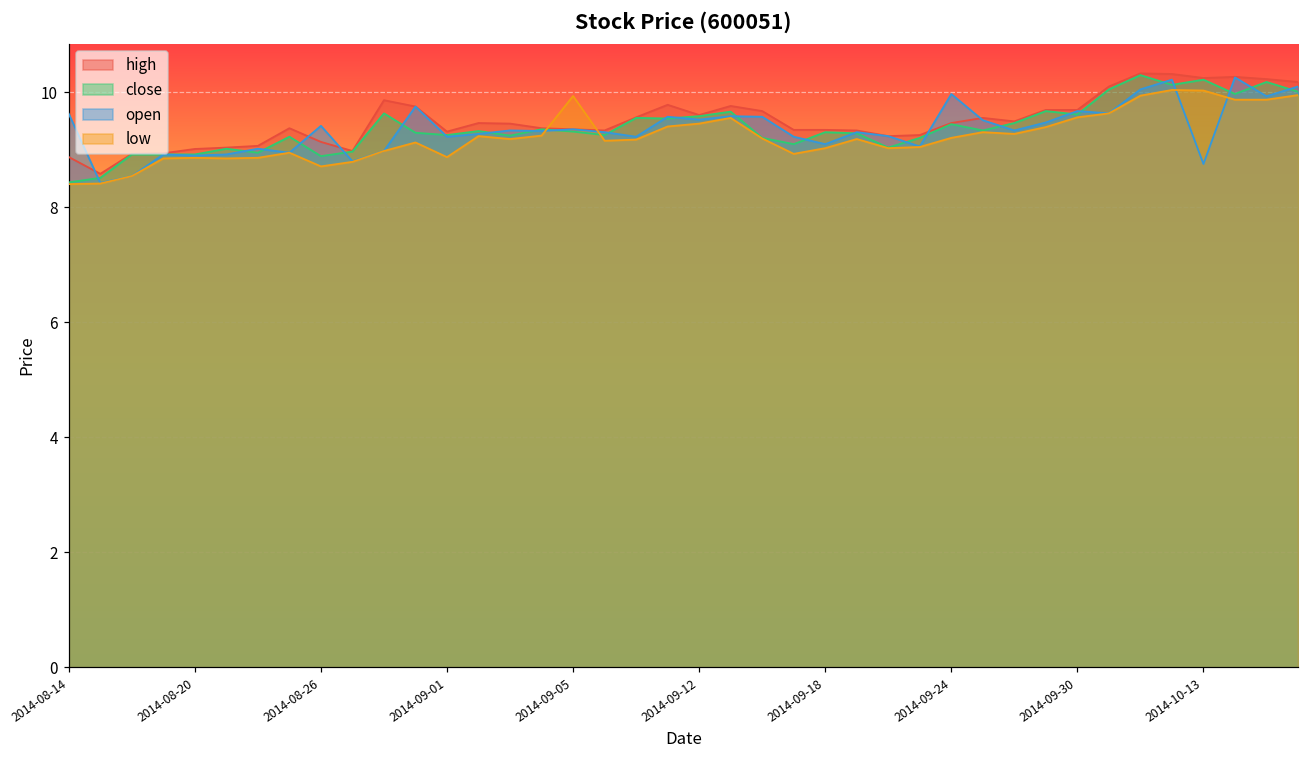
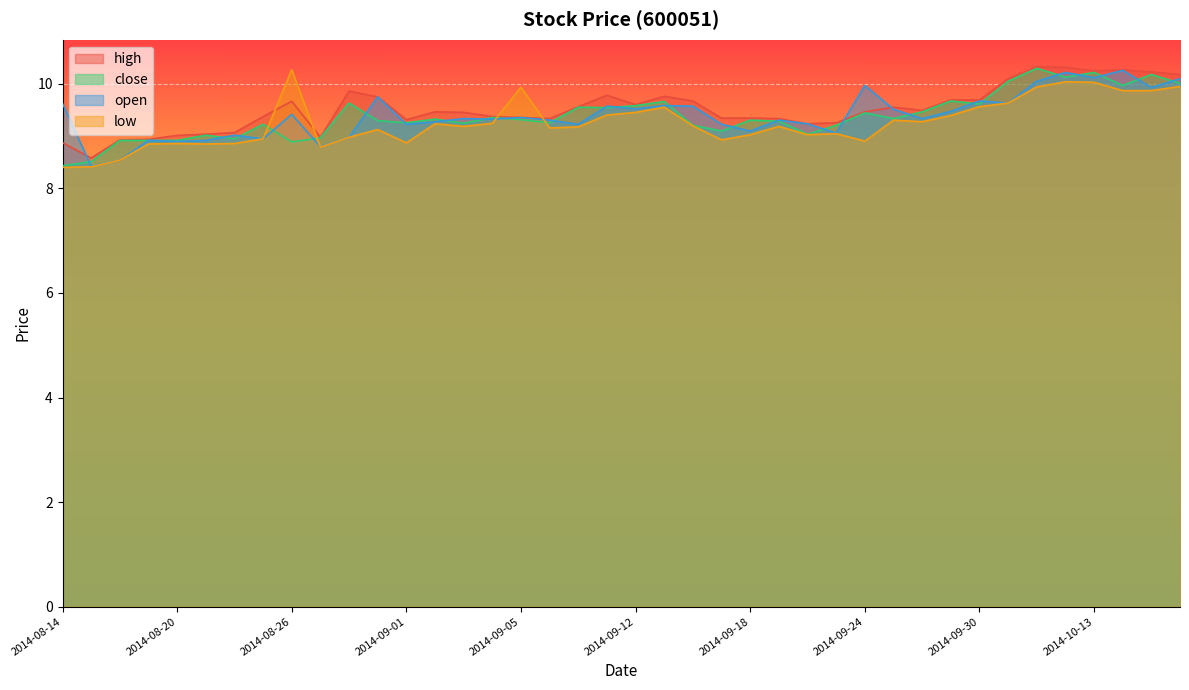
  {
    "high": {
      "2014-08-14": 8.9,
      "2014-08-20": 9.0,
-     "2014-08-26": 9.1,
+     "2014-08-26": 9.7,
      "2014-09-01": 9.3
    },
    "close": {
      "2014-08-26": 8.9,
      "2014-09-30": 9.6
    },
    "open": {
      "2014-08-14": 9.6,
      "2014-08-26": 9.4,
      "2014-09-12": 9.5,
      "2014-09-18": 9.1,
      "2014-09-24": 10.0,
-     "2014-10-13": 8.8
+     "2014-10-13": 10.1
    },
    "low": {
-     "2014-08-26": 8.7,
+     "2014-08-26": 10.3,
      "2014-09-01": 8.9,
      "2014-09-05": 9.9,
      "2014-09-12": 9.5,
      "2014-09-18": 9.0,
-     "2014-09-24": 9.2,
+     "2014-09-24": 8.9,
      "2014-09-30": 9.6,
      "2014-10-13": 10.0
    }
  }
